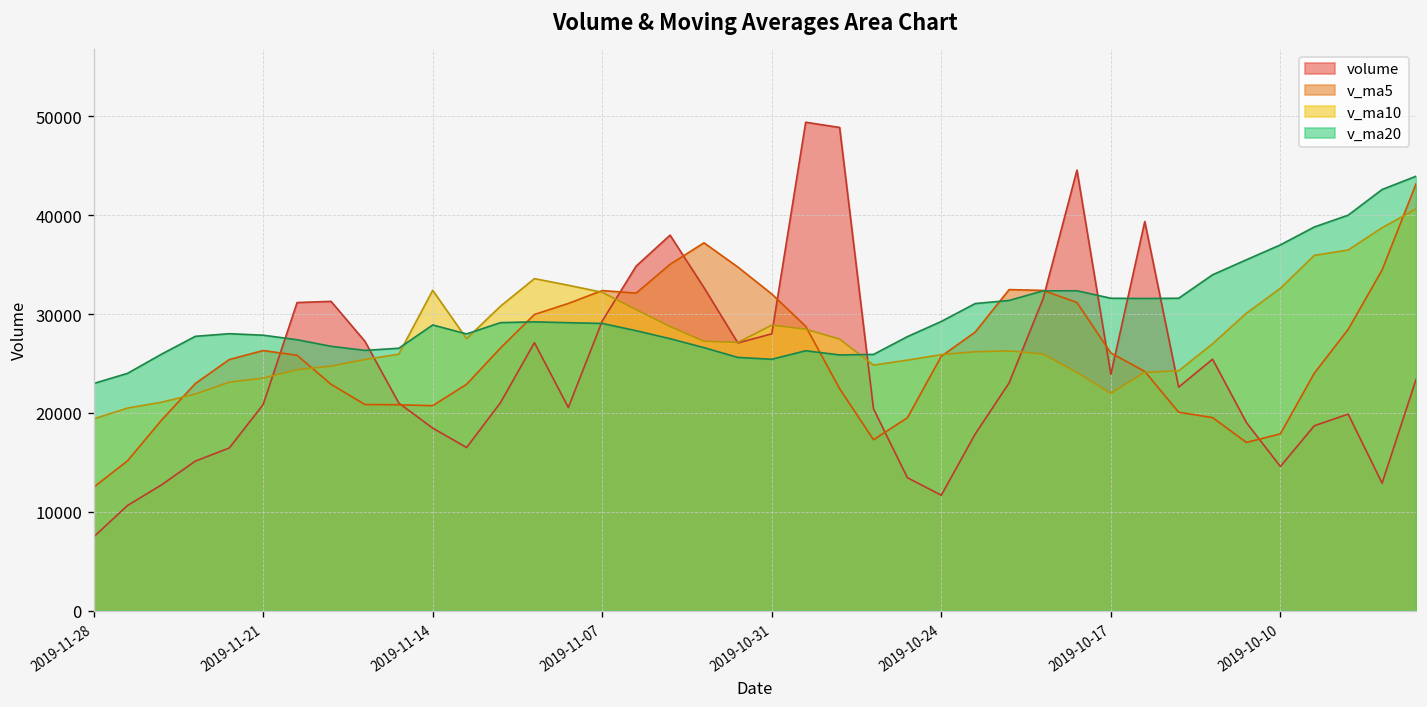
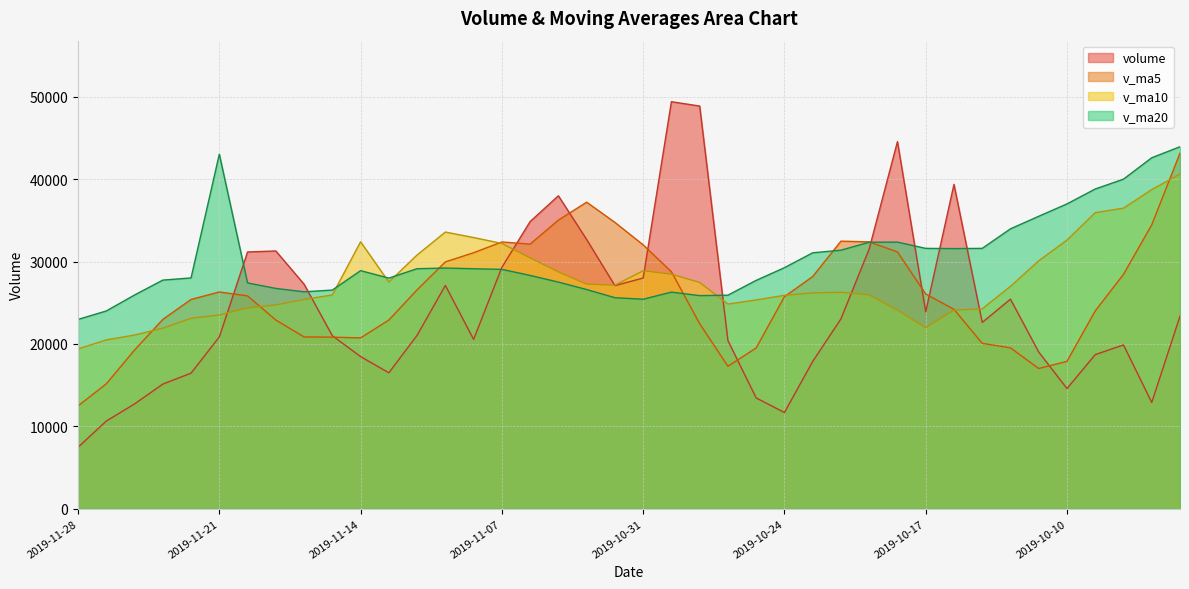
  {
    "v_ma10": {
      "2019-11-28": 19000,
      "2019-11-21": 24000,
      "2019-11-14": 32000,
      "2019-10-31": 29000,
      "2019-10-17": 22000,
      "2019-10-10": 33000
    },
    "v_ma20": {
      "2019-11-28": 23000,
-     "2019-11-21": 28000,
+     "2019-11-21": 43000,
      "2019-11-14": 29000,
      "2019-10-31": 25000,
      "2019-10-24": 29000,
      "2019-10-17": 32000,
      "2019-10-10": 37000
    }
  }
